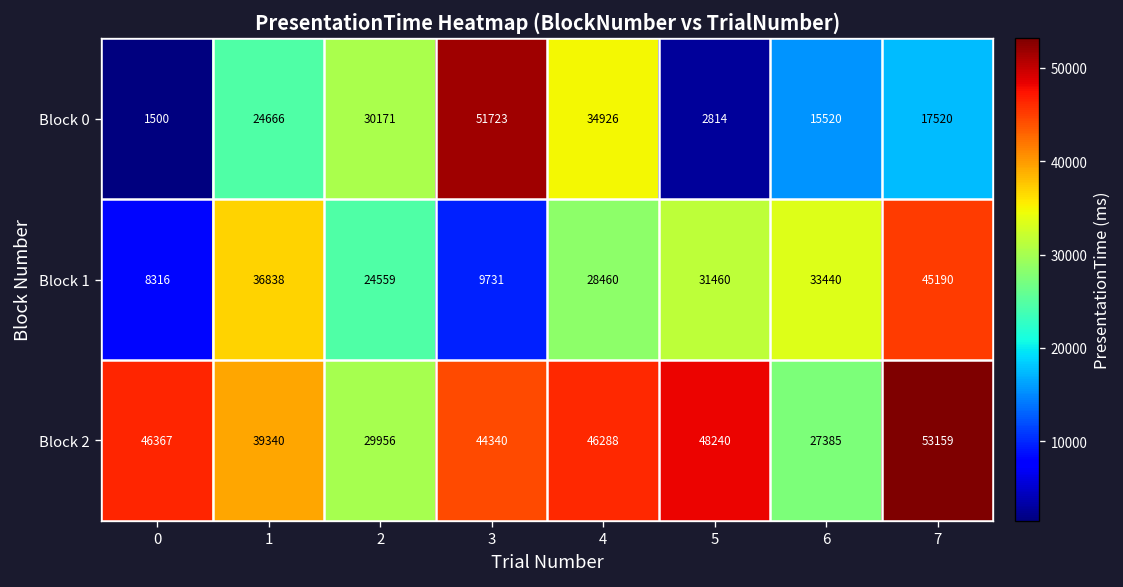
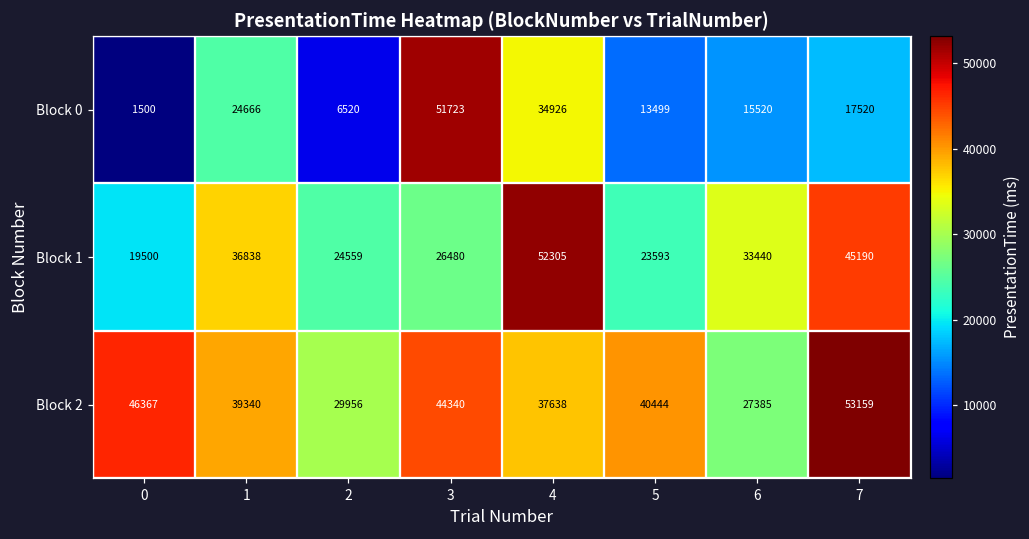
  {
    "Block 0": {
      "0": 1500,
      "1": 24666,
-     "2": 30171,
+     "2": 6520,
      "3": 51723,
      "4": 34926,
-     "5": 2814,
+     "5": 13499,
      "6": 15520,
      "7": 17520
    },
    "Block 1": {
-     "0": 8316,
+     "0": 19500,
      "1": 36838,
      "2": 24559,
-     "3": 9731,
-     "4": 28460,
-     "5": 31460,
+     "3": 26480,
+     "4": 52305,
+     "5": 23593,
      "6": 33440,
      "7": 45190
    },
    "Block 2": {
      "0": 46367,
      "1": 39340,
      "2": 29956,
      "3": 44340,
-     "4": 46288,
-     "5": 48240,
+     "4": 37638,
+     "5": 40444,
      "6": 27385,
      "7": 53159
    }
  }
